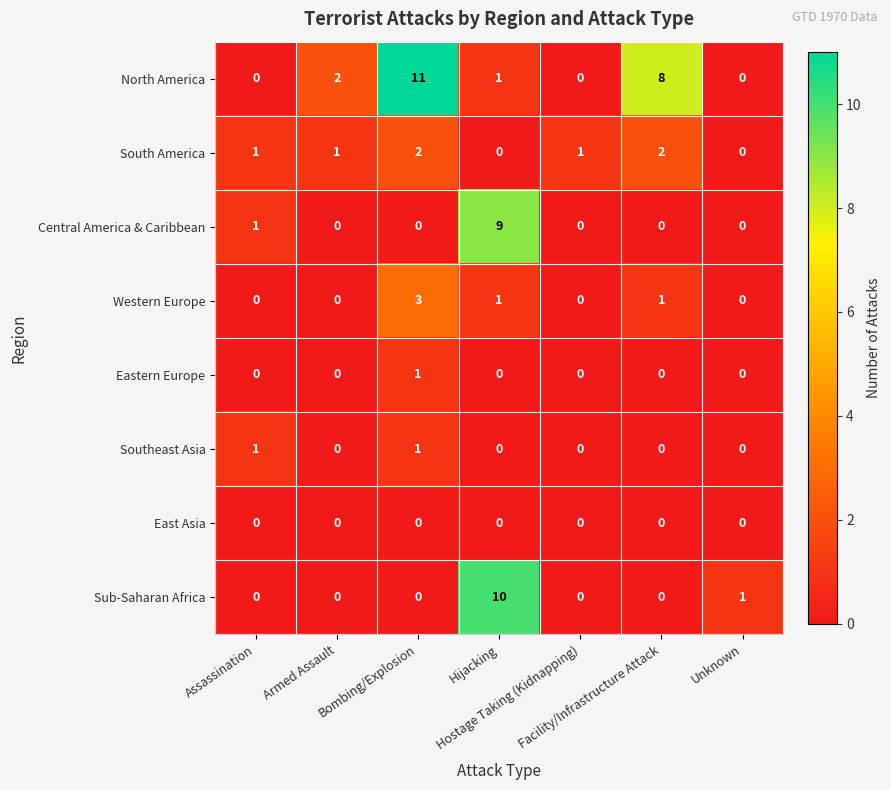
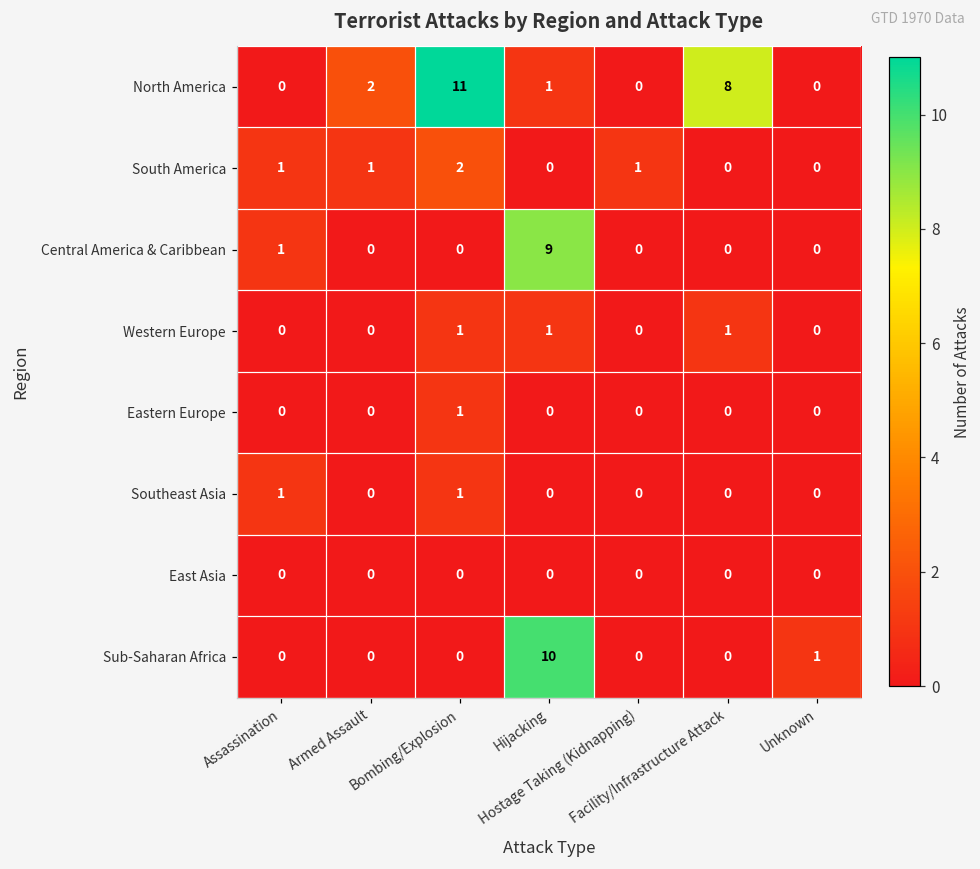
  {
    "North America": {
      "Assassination": 0,
      "Armed Assault": 2,
      "Bombing/Explosion": 11,
      "Hijacking": 1,
      "Hostage Taking (Kidnapping)": 0,
      "Facility/Infrastructure Attack": 8,
      "Unknown": 0
    },
    "South America": {
      "Assassination": 1,
      "Armed Assault": 1,
      "Bombing/Explosion": 2,
      "Hijacking": 0,
      "Hostage Taking (Kidnapping)": 1,
-     "Facility/Infrastructure Attack": 2,
+     "Facility/Infrastructure Attack": 0,
      "Unknown": 0
    },
    "Central America & Caribbean": {
      "Assassination": 1,
      "Armed Assault": 0,
      "Bombing/Explosion": 0,
      "Hijacking": 9,
      "Hostage Taking (Kidnapping)": 0,
      "Facility/Infrastructure Attack": 0,
      "Unknown": 0
    },
    "Western Europe": {
      "Assassination": 0,
      "Armed Assault": 0,
-     "Bombing/Explosion": 3,
+     "Bombing/Explosion": 1,
      "Hijacking": 1,
      "Hostage Taking (Kidnapping)": 0,
      "Facility/Infrastructure Attack": 1,
      "Unknown": 0
    },
    "Eastern Europe": {
      "Assassination": 0,
      "Armed Assault": 0,
      "Bombing/Explosion": 1,
      "Hijacking": 0,
      "Hostage Taking (Kidnapping)": 0,
      "Facility/Infrastructure Attack": 0,
      "Unknown": 0
    },
    "Southeast Asia": {
      "Assassination": 1,
      "Armed Assault": 0,
      "Bombing/Explosion": 1,
      "Hijacking": 0,
      "Hostage Taking (Kidnapping)": 0,
      "Facility/Infrastructure Attack": 0,
      "Unknown": 0
    },
    "East Asia": {
      "Assassination": 0,
      "Armed Assault": 0,
      "Bombing/Explosion": 0,
      "Hijacking": 0,
      "Hostage Taking (Kidnapping)": 0,
      "Facility/Infrastructure Attack": 0,
      "Unknown": 0
    },
    "Sub-Saharan Africa": {
      "Assassination": 0,
      "Armed Assault": 0,
      "Bombing/Explosion": 0,
      "Hijacking": 10,
      "Hostage Taking (Kidnapping)": 0,
      "Facility/Infrastructure Attack": 0,
      "Unknown": 1
    }
  }
